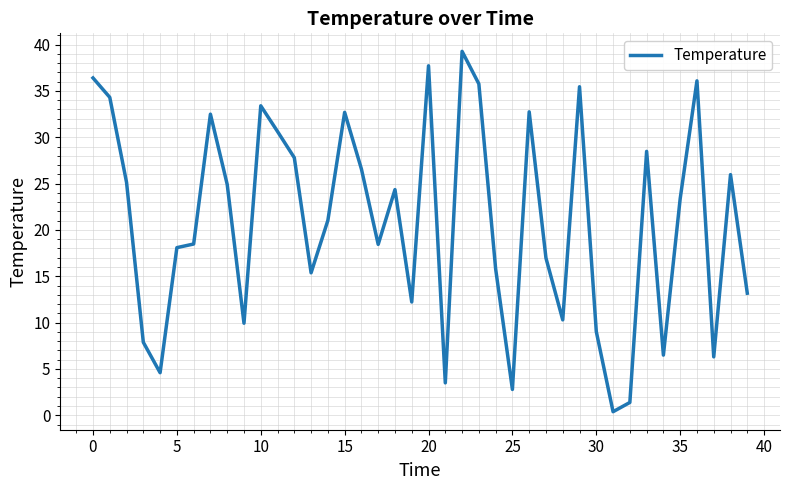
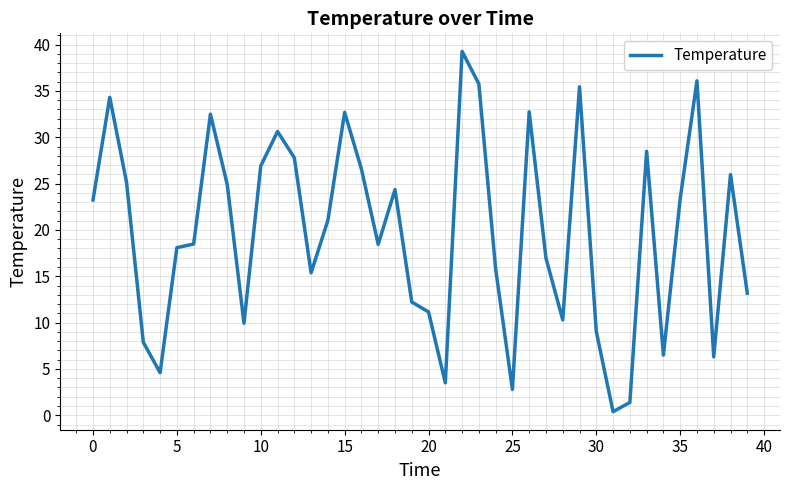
  {
-   "0": 36,
+   "0": 23,
    "5": 18,
-   "10": 33,
+   "10": 27,
    "15": 33,
-   "20": 38,
+   "20": 11,
    "25": 3,
    "30": 9,
    "35": 23
  }
